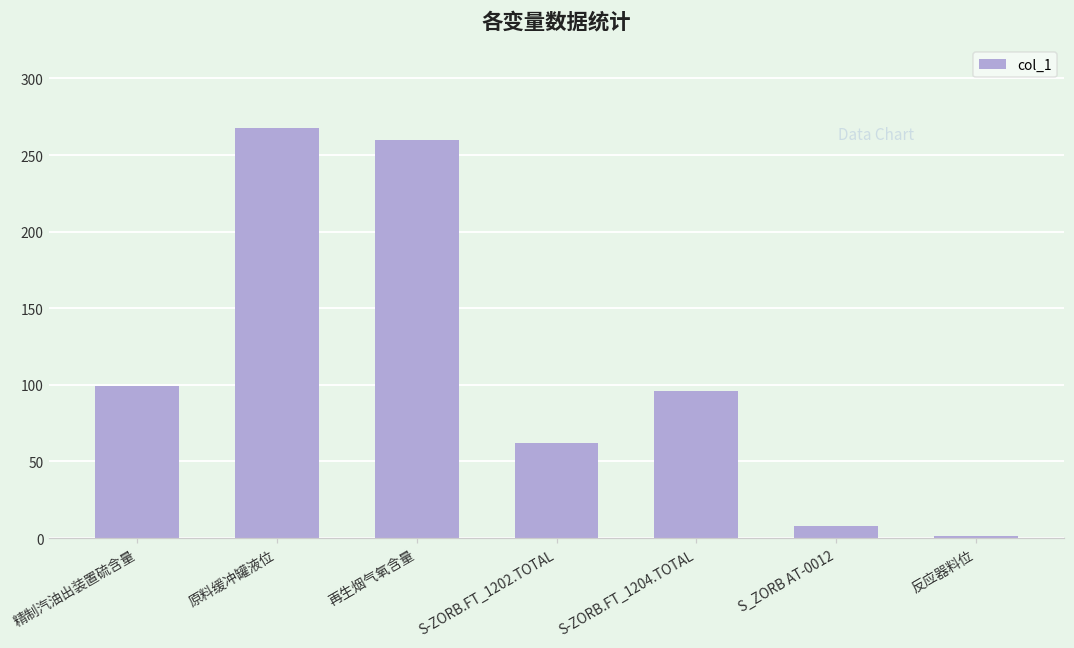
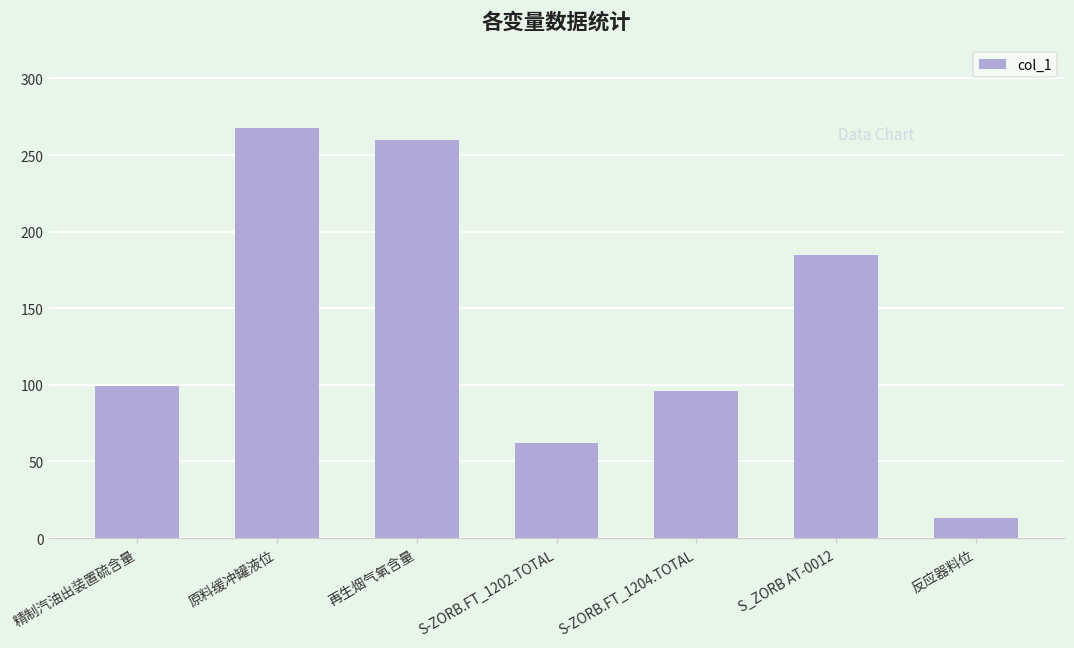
  {
    "精制汽油出装置硫含量": 99,
    "原料缓冲罐液位": 268,
    "再生烟气氧含量": 260,
    "S-ZORB.FT_1202.TOTAL": 62,
    "S-ZORB.FT_1204.TOTAL": 96,
-   "S_ZORB AT-0012": 8,
-   "反应器料位": 1
+   "S_ZORB AT-0012": 185,
+   "反应器料位": 13
  }
